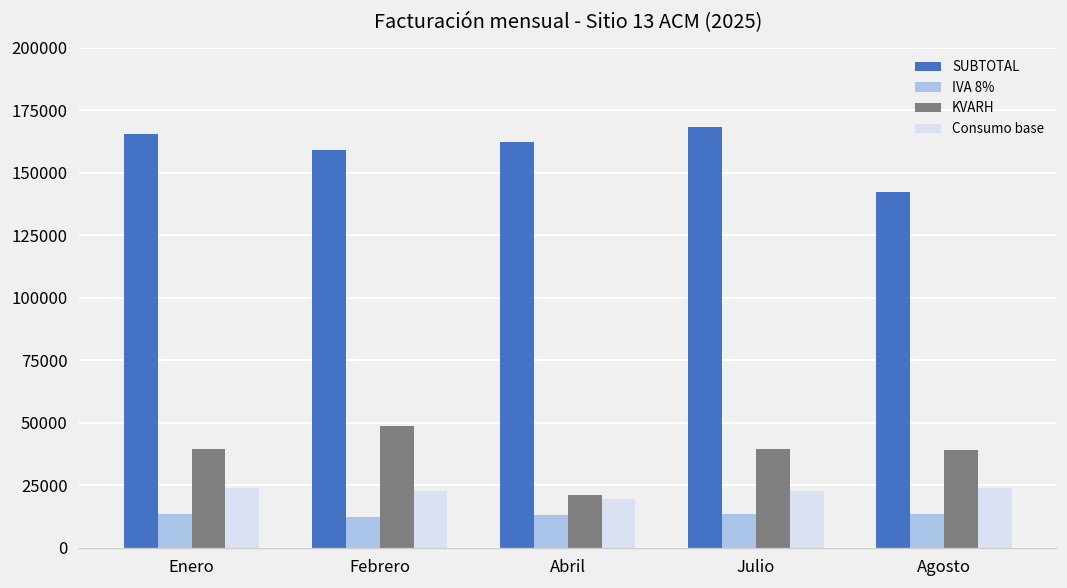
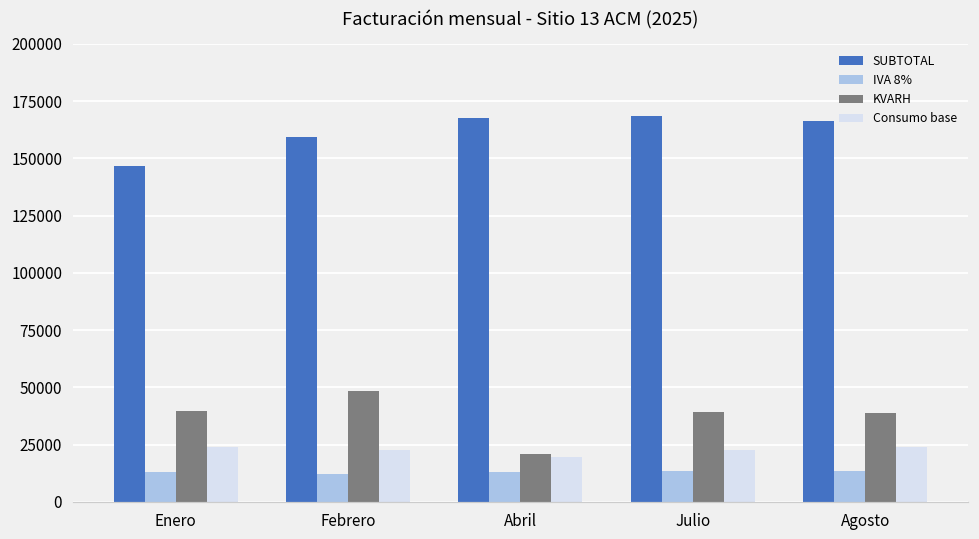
  {
    "SUBTOTAL": {
-     "Enero": 166000,
+     "Enero": 147000,
      "Febrero": 159000,
-     "Abril": 162000,
+     "Abril": 168000,
      "Julio": 169000,
-     "Agosto": 142000
+     "Agosto": 166000
    },
    "KVARH": {
      "Enero": 40000,
      "Febrero": 48000,
      "Abril": 21000,
      "Julio": 39000,
      "Agosto": 39000
    }
  }
